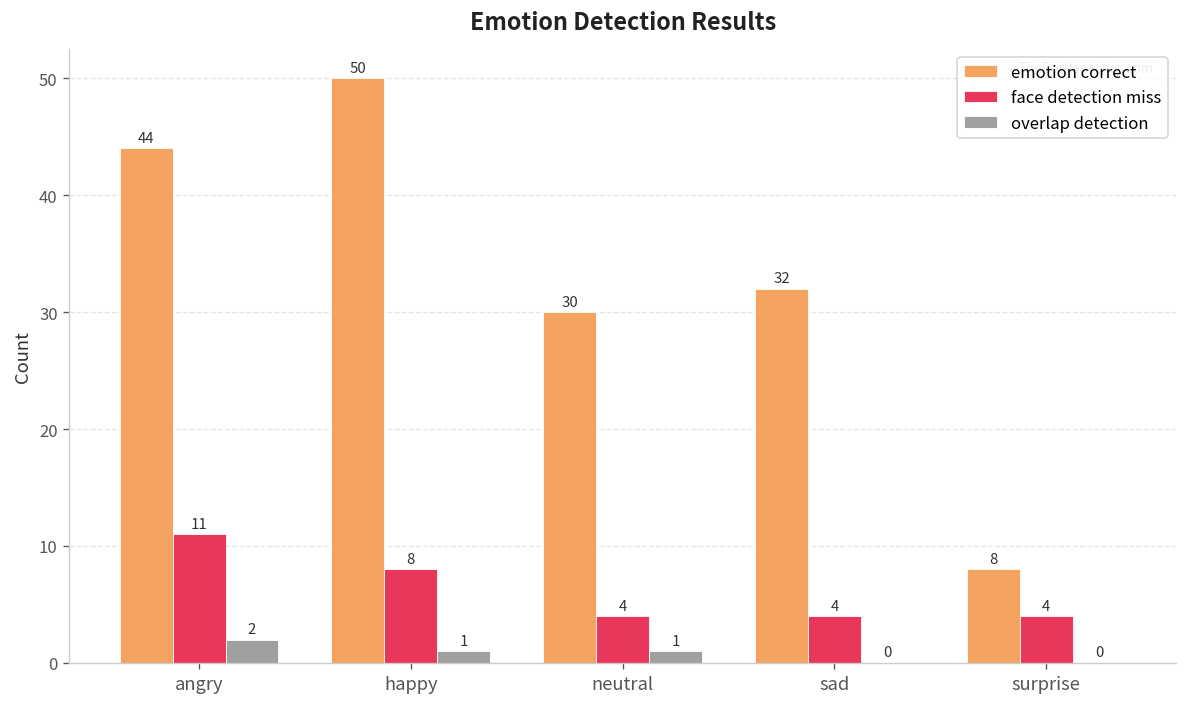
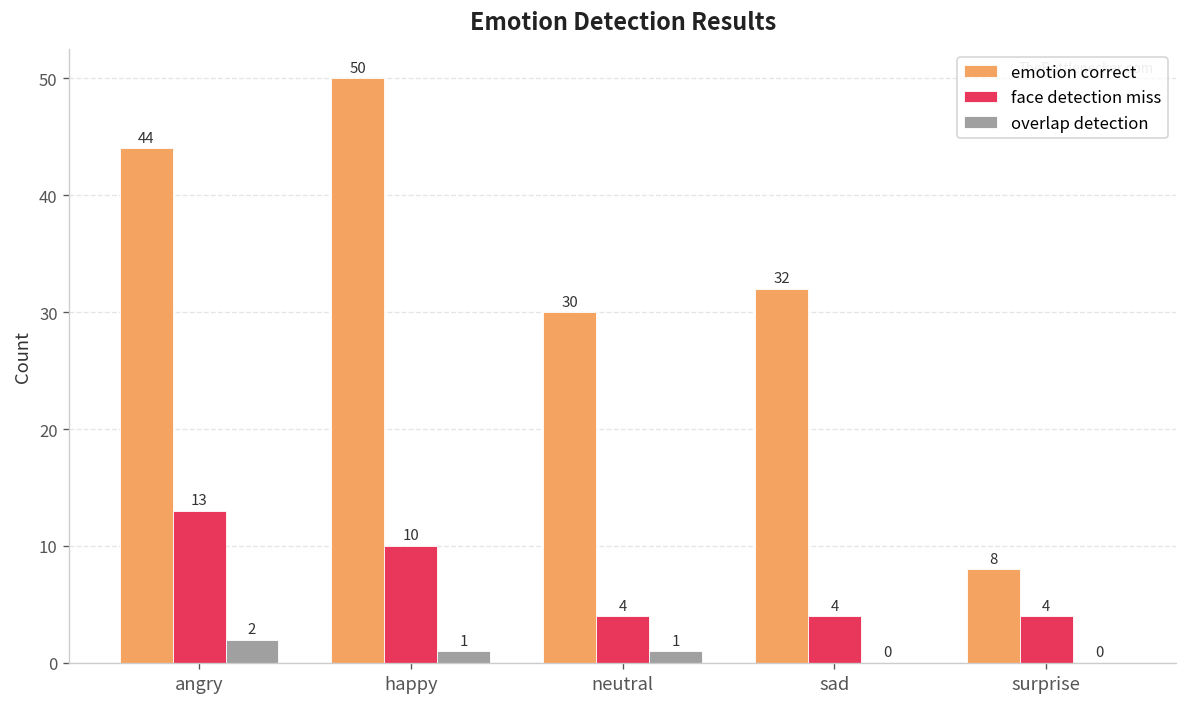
  {
    "emotion correct": {
      "angry": 44,
      "happy": 50,
      "neutral": 30,
      "sad": 32,
      "surprise": 8
    },
    "face detection miss": {
-     "angry": 11,
-     "happy": 8,
+     "angry": 13,
+     "happy": 10,
      "neutral": 4,
      "sad": 4,
      "surprise": 4
    },
    "overlap detection": {
      "angry": 2,
      "happy": 1,
      "neutral": 1,
      "sad": 0,
      "surprise": 0
    }
  }
